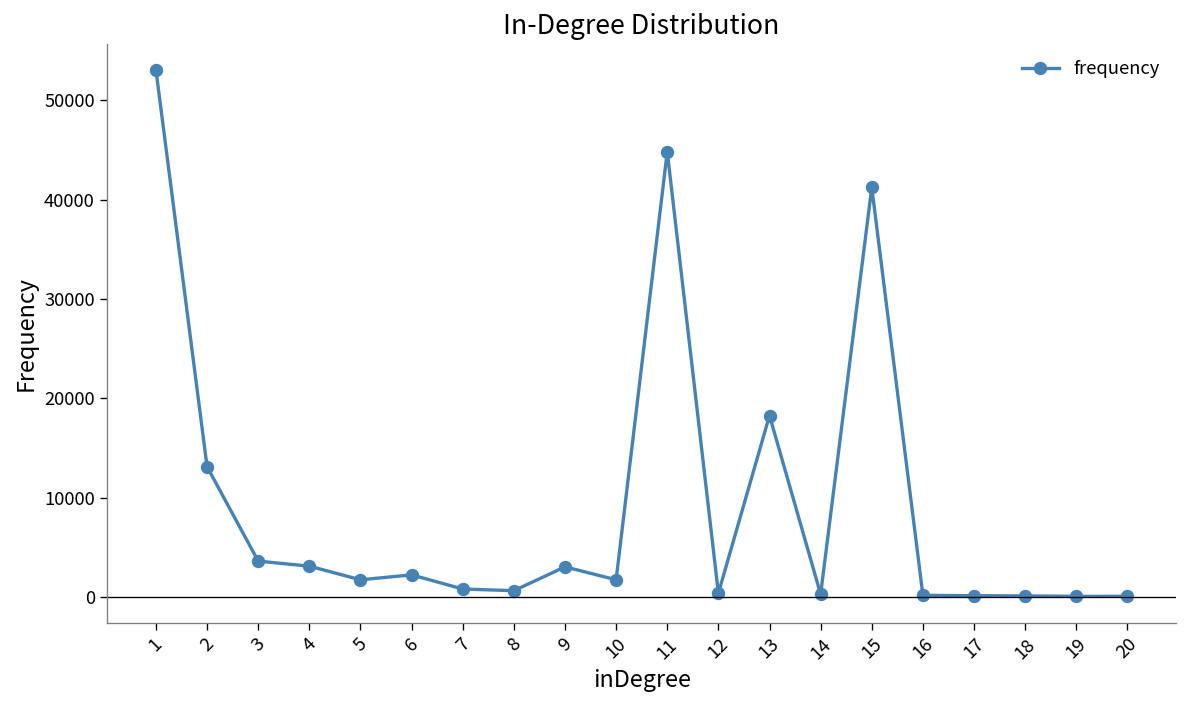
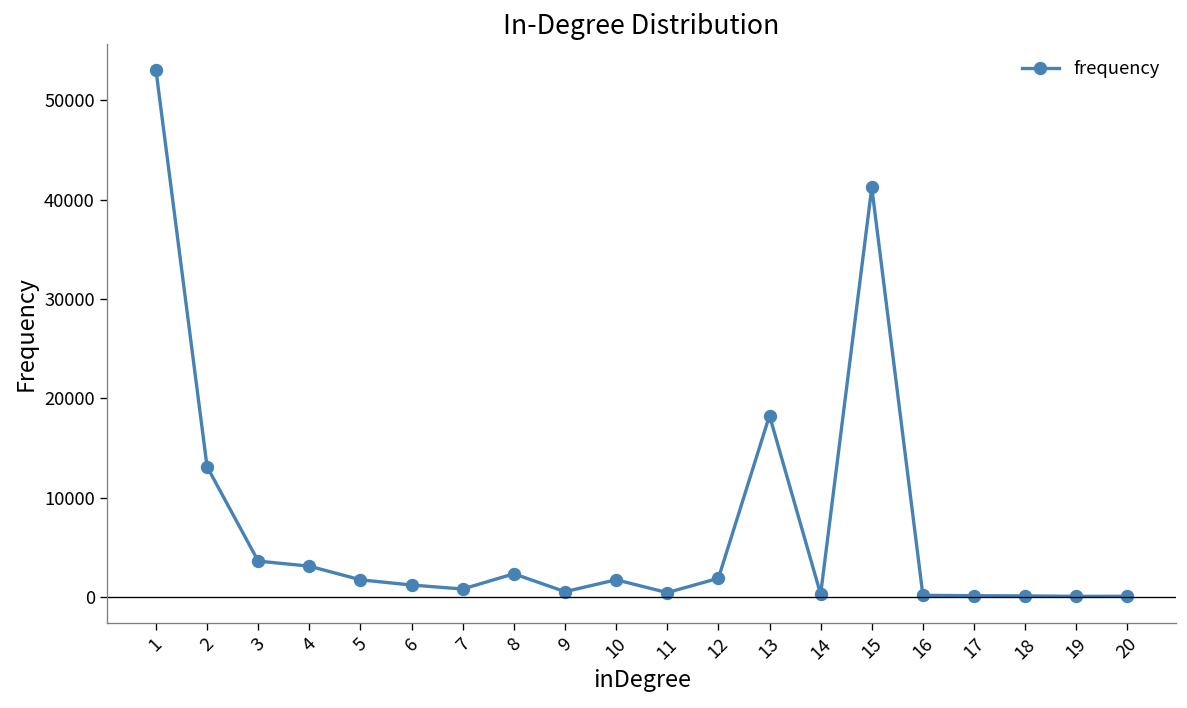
  {
    "1": 53000,
    "2": 13000,
    "3": 4000,
    "4": 3000,
    "5": 2000,
-   "6": 2000,
+   "6": 1000,
    "7": 1000,
-   "8": 1000,
-   "9": 3000,
+   "8": 2000,
+   "9": 1000,
    "10": 2000,
-   "11": 45000,
-   "12": 0,
+   "11": 0,
+   "12": 2000,
    "13": 18000,
    "14": 0,
    "15": 41000,
    "16": 0,
    "17": 0,
    "18": 0,
    "19": 0,
    "20": 0
  }
